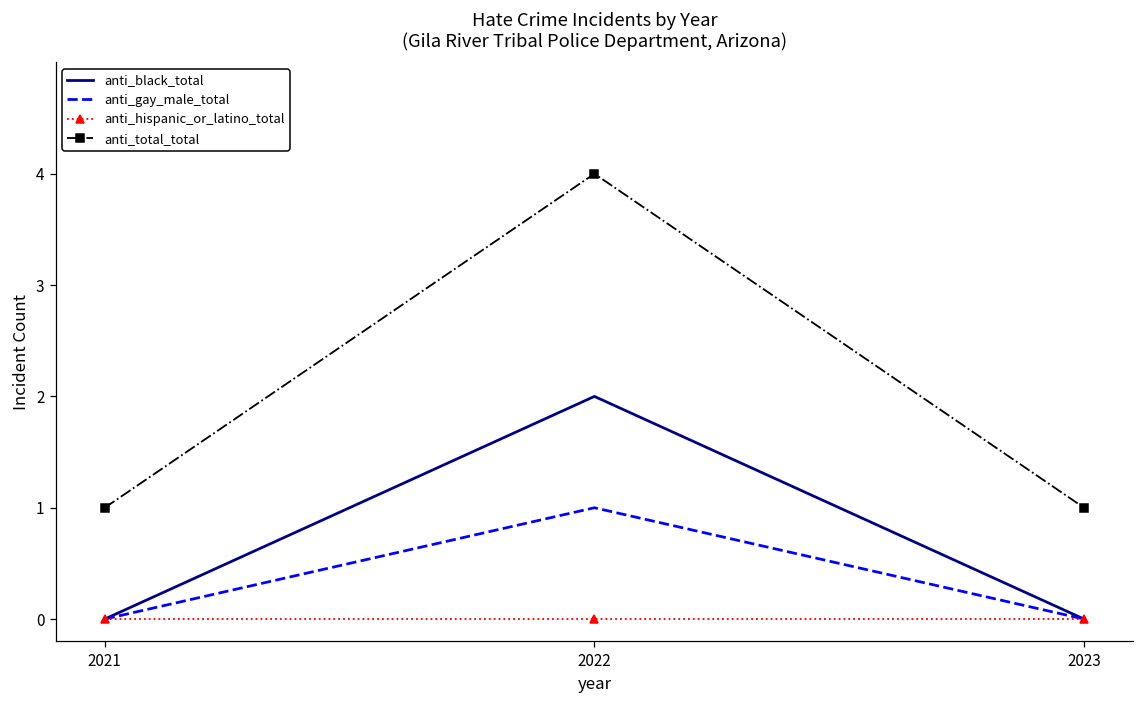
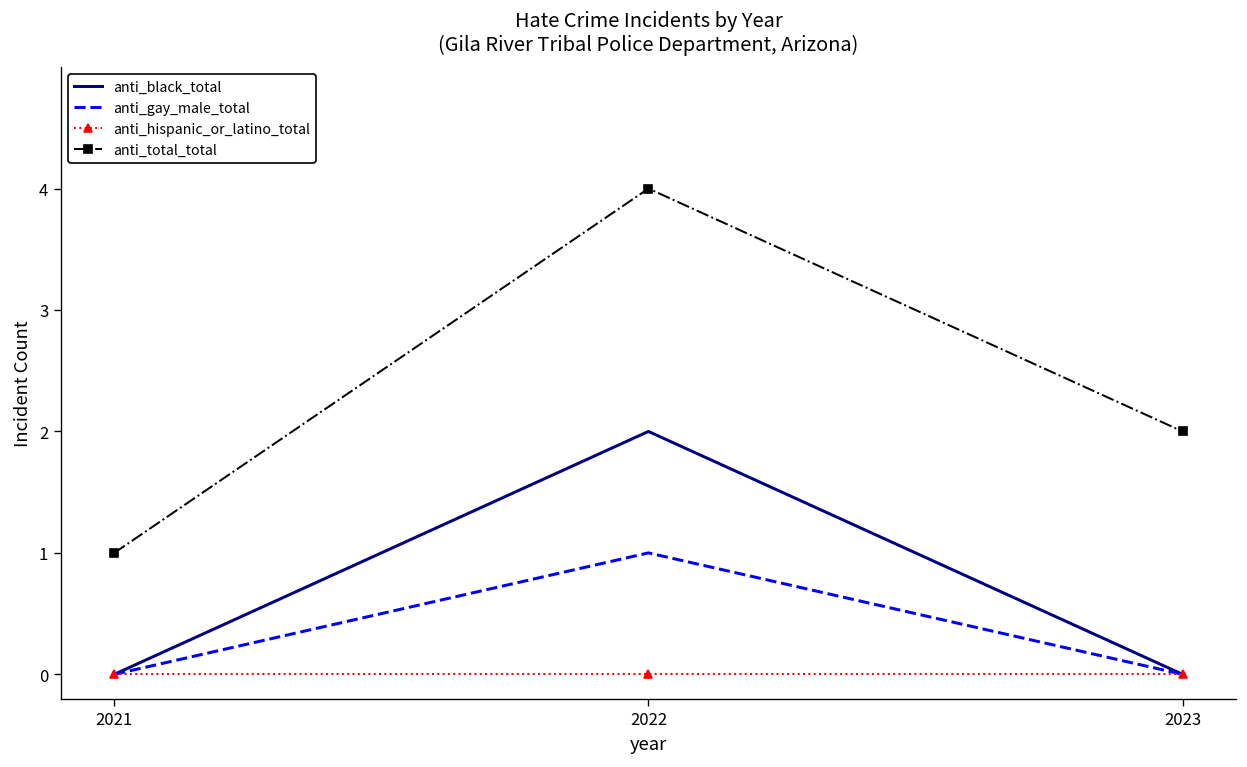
  {
    "anti_black_total": {
      "2022": 2
    },
    "anti_gay_male_total": {
      "2022": 1
    },
    "anti_hispanic_or_latino_total": {
      "2022": 0
    },
    "anti_total_total": {
      "2021": 1,
      "2022": 4,
-     "2023": 1
+     "2023": 2
    }
  }
